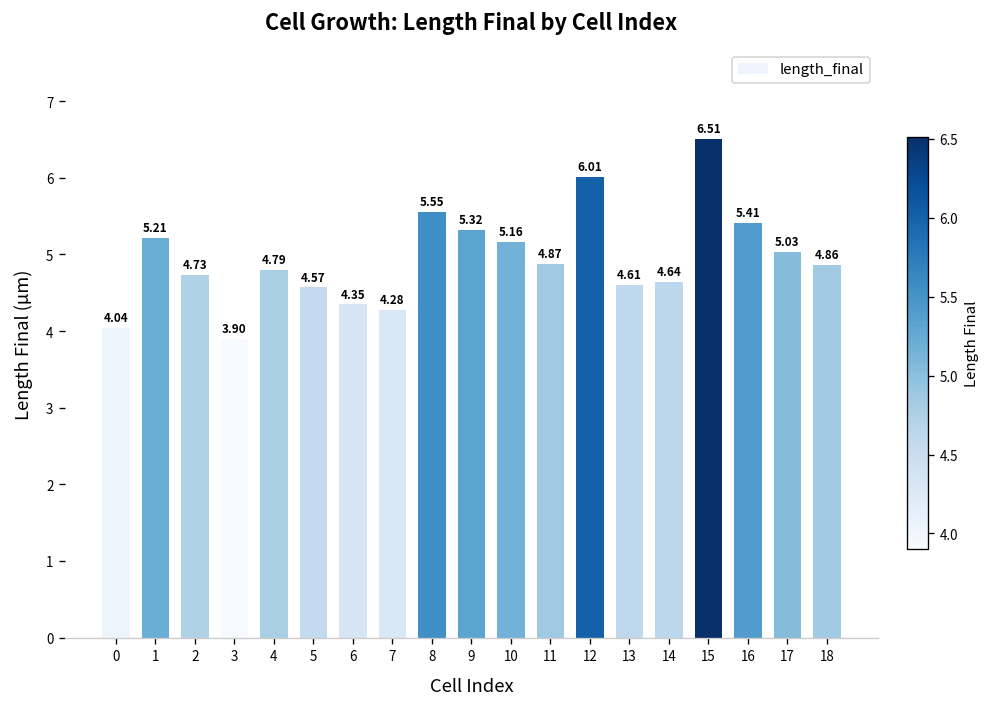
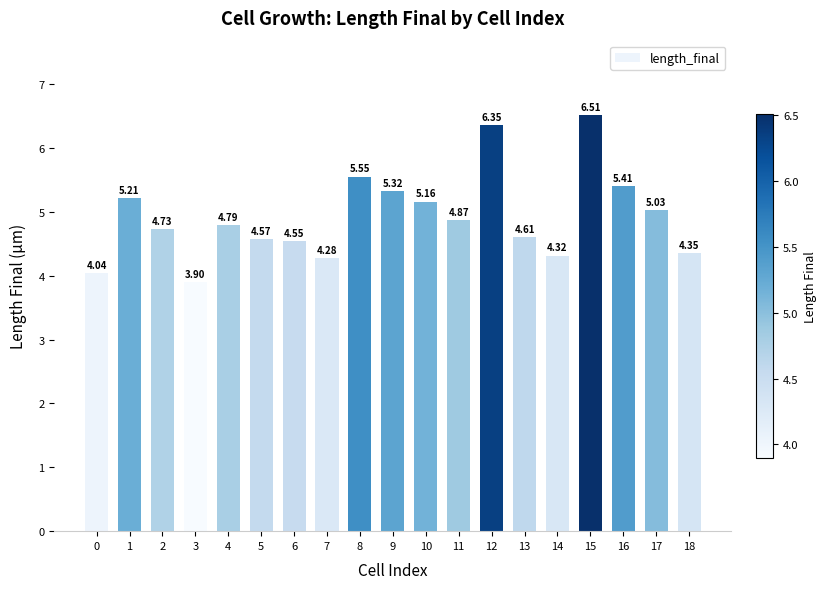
  {
    "0": 4.04,
    "1": 5.21,
    "2": 4.73,
    "3": 3.90,
    "4": 4.79,
    "5": 4.57,
-   "6": 4.35,
+   "6": 4.55,
    "7": 4.28,
    "8": 5.55,
    "9": 5.32,
    "10": 5.16,
    "11": 4.87,
-   "12": 6.01,
+   "12": 6.35,
    "13": 4.61,
-   "14": 4.64,
+   "14": 4.32,
    "15": 6.51,
    "16": 5.41,
    "17": 5.03,
-   "18": 4.86
+   "18": 4.35
  }
